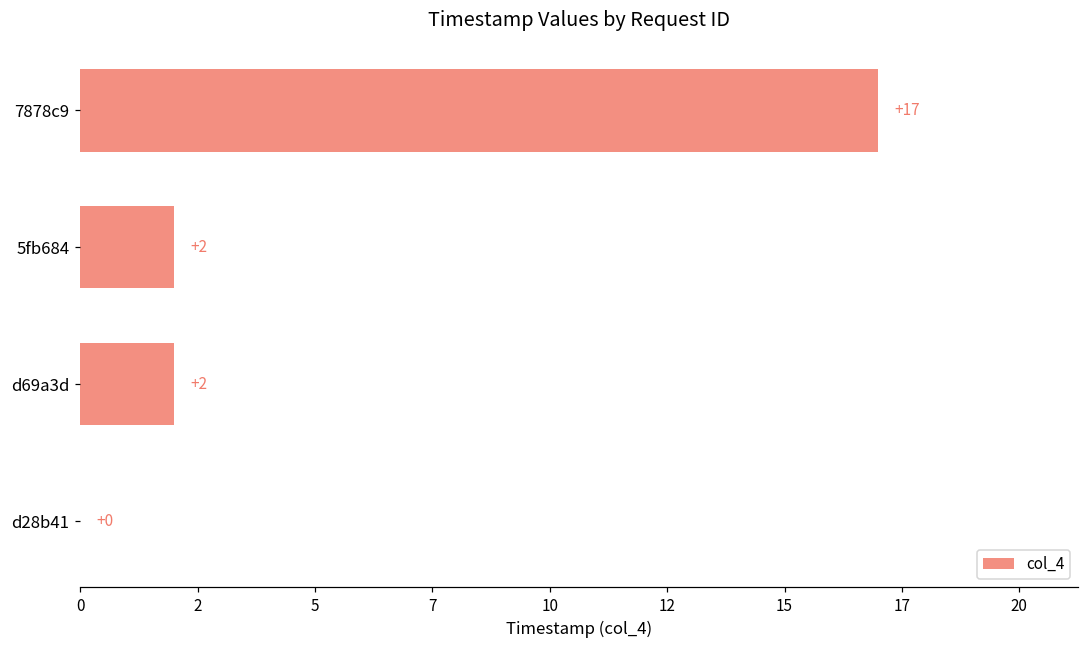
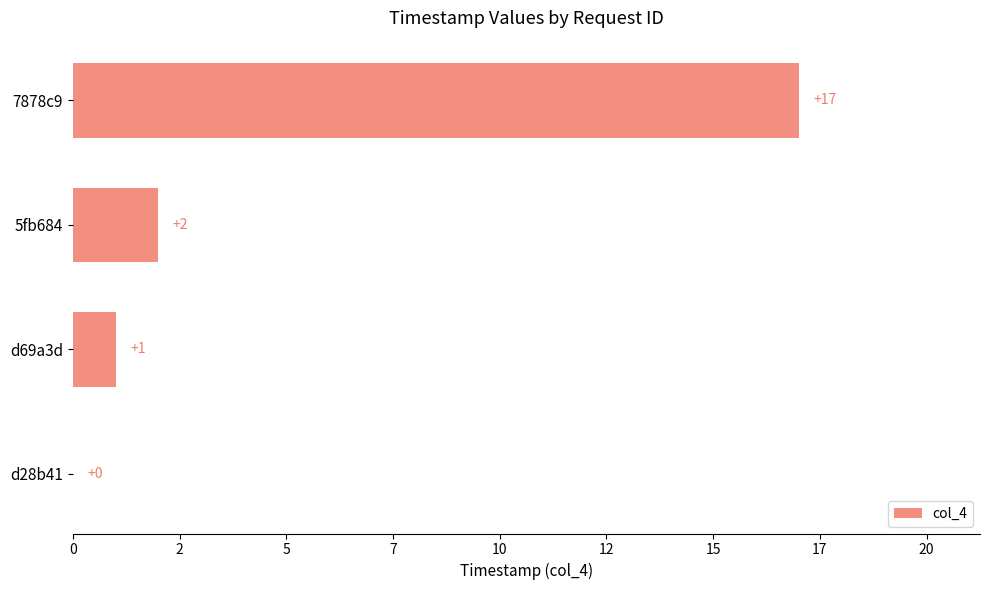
  {
    "7878c9": "+17",
    "5fb684": "+2",
-   "d69a3d": "+2",
+   "d69a3d": "+1",
    "d28b41": "+0"
  }
